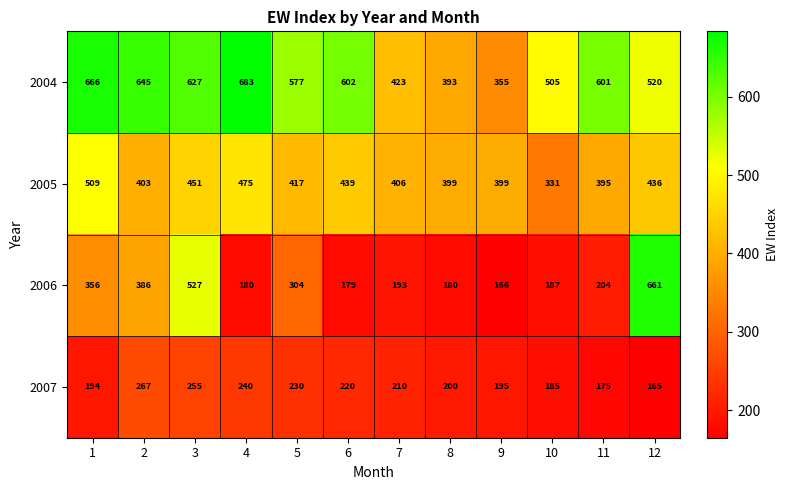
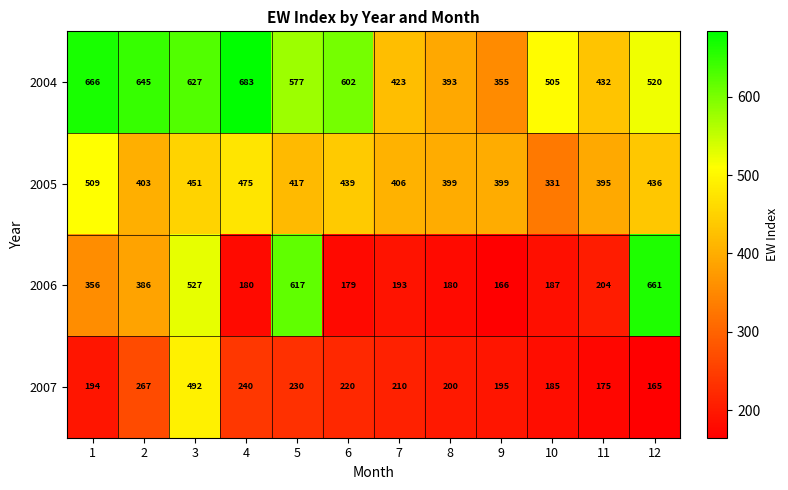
  {
    "2004": {
      "1": 666,
      "2": 645,
      "3": 627,
      "4": 683,
      "5": 577,
      "6": 602,
      "7": 423,
      "8": 393,
      "9": 355,
      "10": 505,
-     "11": 601,
+     "11": 432,
      "12": 520
    },
    "2005": {
      "1": 509,
      "2": 403,
      "3": 451,
      "4": 475,
      "5": 417,
      "6": 439,
      "7": 406,
      "8": 399,
      "9": 399,
      "10": 331,
      "11": 395,
      "12": 436
    },
    "2006": {
      "1": 356,
      "2": 386,
      "3": 527,
      "4": 180,
-     "5": 304,
+     "5": 617,
      "6": 179,
      "7": 193,
      "8": 180,
      "9": 166,
      "10": 187,
      "11": 204,
      "12": 661
    },
    "2007": {
      "1": 194,
      "2": 267,
-     "3": 255,
+     "3": 492,
      "4": 240,
      "5": 230,
      "6": 220,
      "7": 210,
      "8": 200,
      "9": 195,
      "10": 185,
      "11": 175,
      "12": 165
    }
  }
